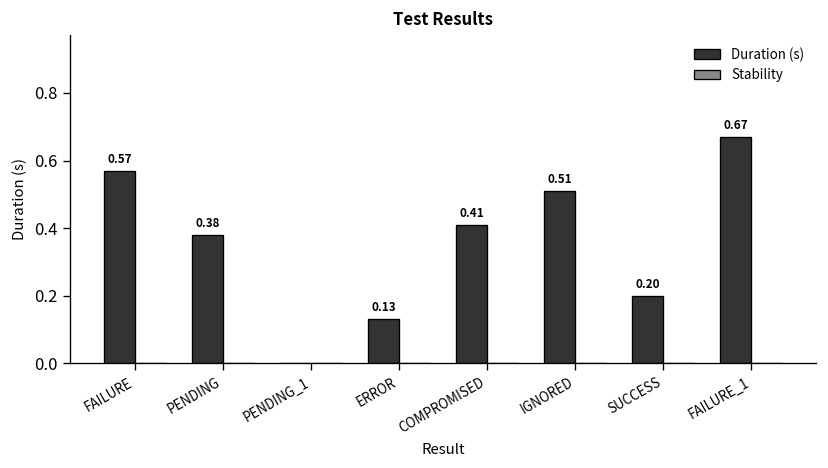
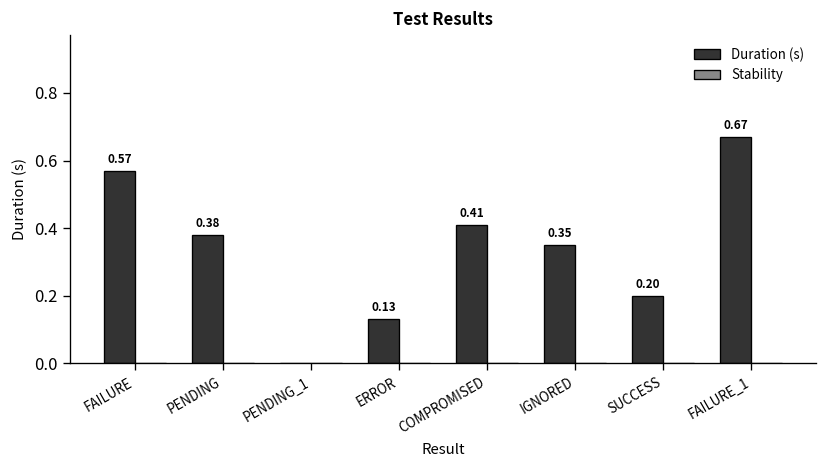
  {
    "Duration (s)": {
      "FAILURE": 0.57,
      "PENDING": 0.38,
      "ERROR": 0.13,
      "COMPROMISED": 0.41,
-     "IGNORED": 0.51,
+     "IGNORED": 0.35,
      "SUCCESS": 0.20,
      "FAILURE_1": 0.67
    },
    "Stability": {
      "FAILURE": 0.00,
      "PENDING": 0.00,
      "PENDING_1": 0.00,
      "ERROR": 0.00,
      "COMPROMISED": 0.00,
      "IGNORED": 0.00,
      "SUCCESS": 0.00,
      "FAILURE_1": 0.00
    }
  }
